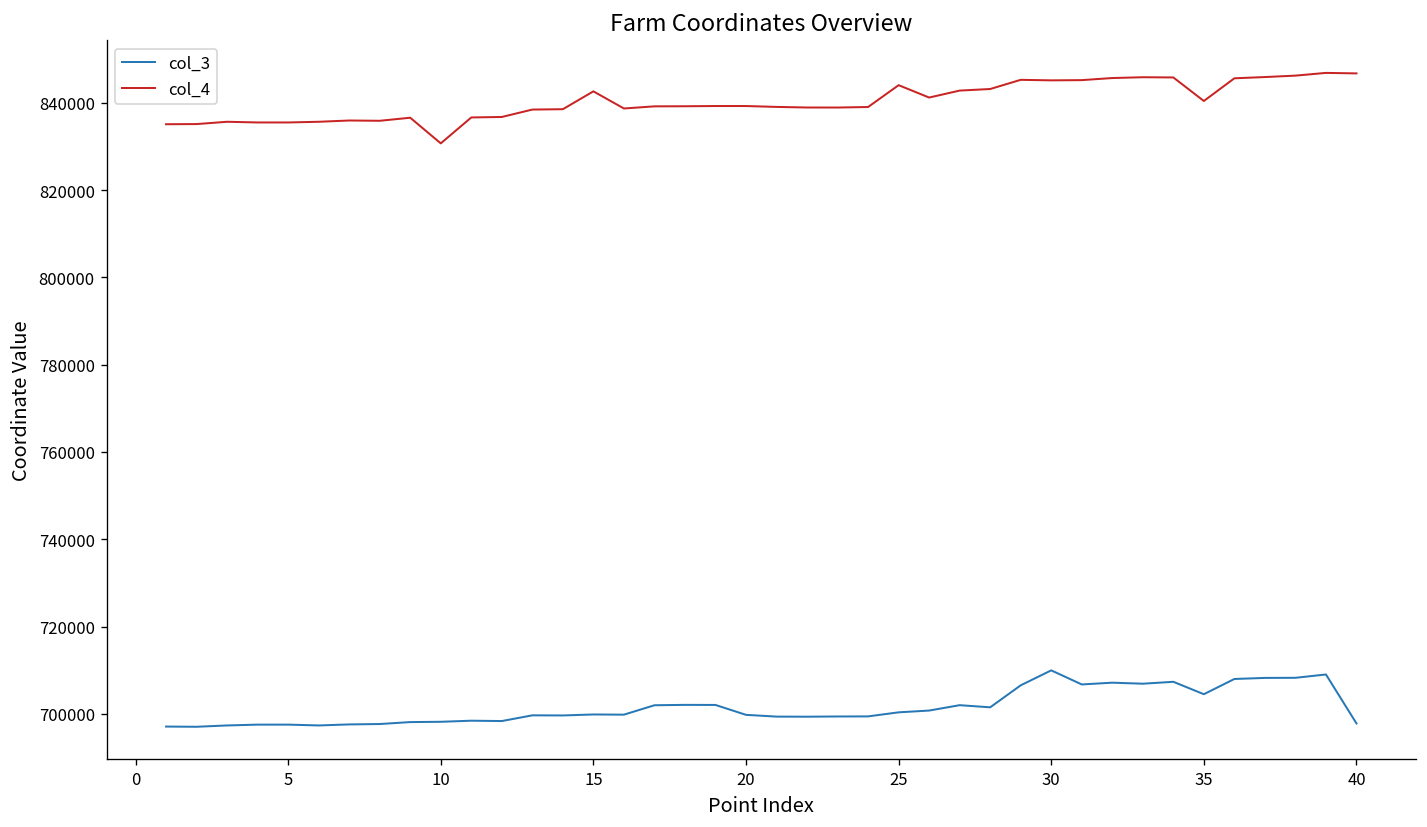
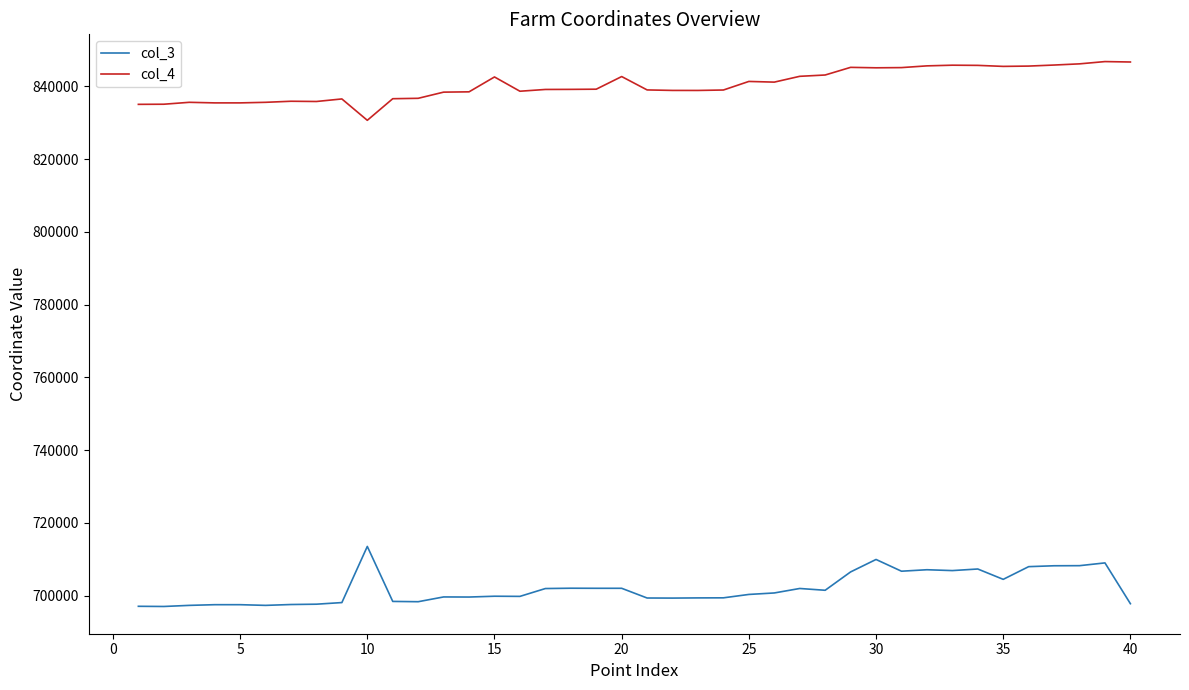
  {
    "col_3": {
      "5": 698000,
-     "10": 698000,
+     "10": 714000,
      "15": 700000,
-     "20": 700000,
+     "20": 702000,
      "25": 700000,
      "30": 710000,
      "35": 704000,
      "40": 698000
    },
    "col_4": {
      "5": 835000,
      "10": 831000,
      "15": 843000,
-     "20": 839000,
-     "25": 844000,
+     "20": 843000,
+     "25": 841000,
      "30": 845000,
-     "35": 840000,
+     "35": 846000,
      "40": 847000
    }
  }
